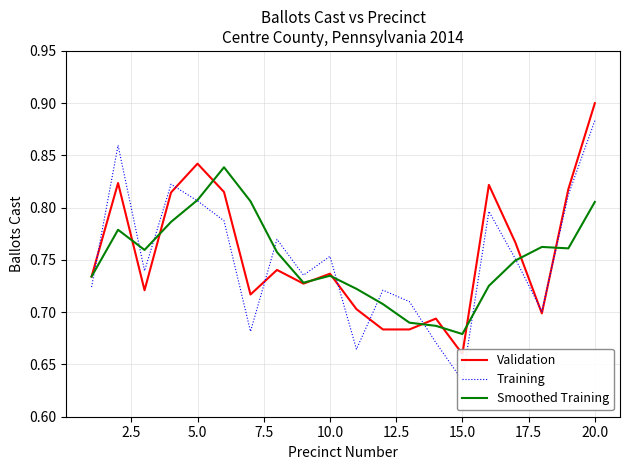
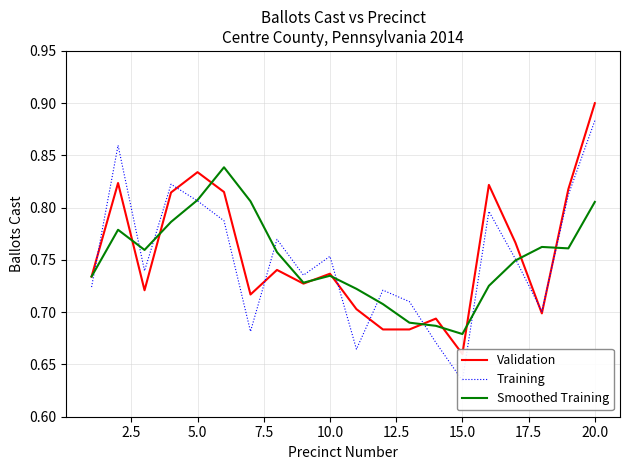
  {
    "Validation": {
-     "5.0": 0.842,
+     "5.0": 0.834,
      "20.0": 0.900
    },
    "Training": {
      "10.0": 0.753,
      "20.0": 0.883
    },
    "Smoothed Training": {
      "15.0": 0.679,
      "20.0": 0.806
    }
  }
